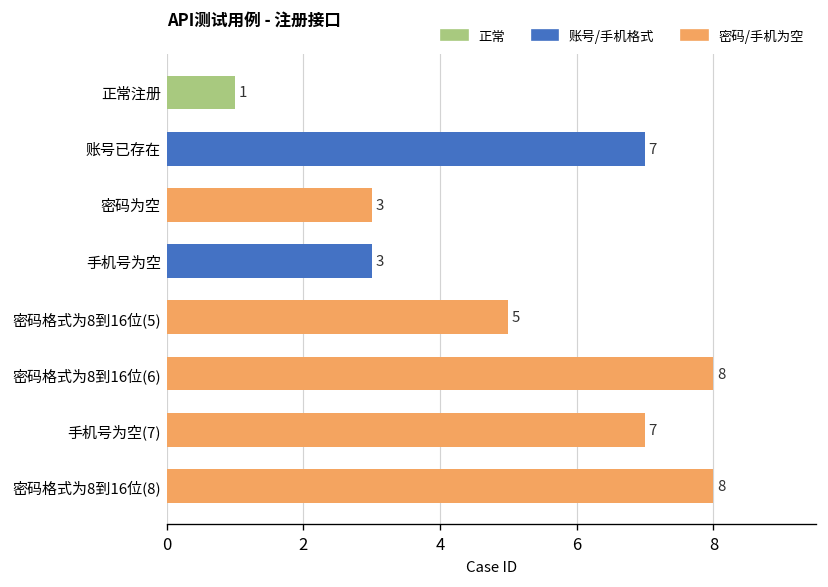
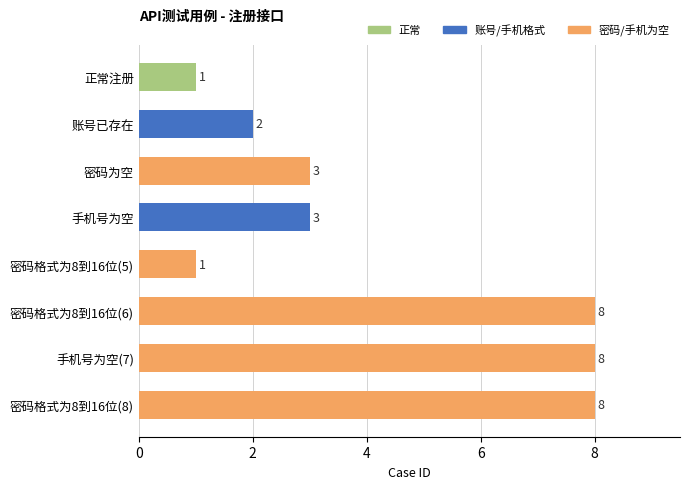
  {
    "正常注册": 1,
-   "账号已存在": 7,
+   "账号已存在": 2,
    "密码为空": 3,
    "手机号为空": 3,
-   "密码格式为8到16位(5)": 5,
+   "密码格式为8到16位(5)": 1,
    "密码格式为8到16位(6)": 8,
-   "手机号为空(7)": 7,
+   "手机号为空(7)": 8,
    "密码格式为8到16位(8)": 8
  }
